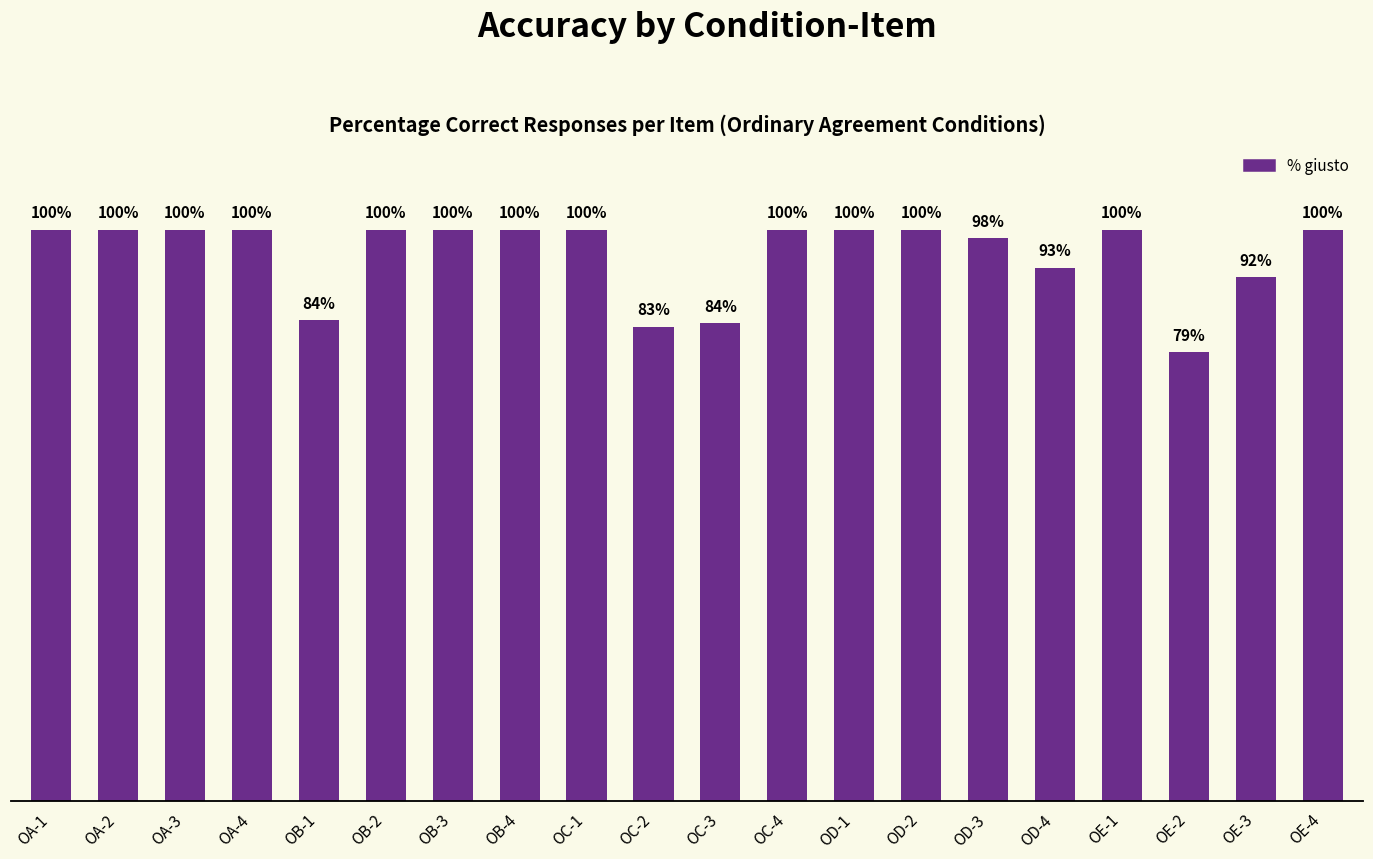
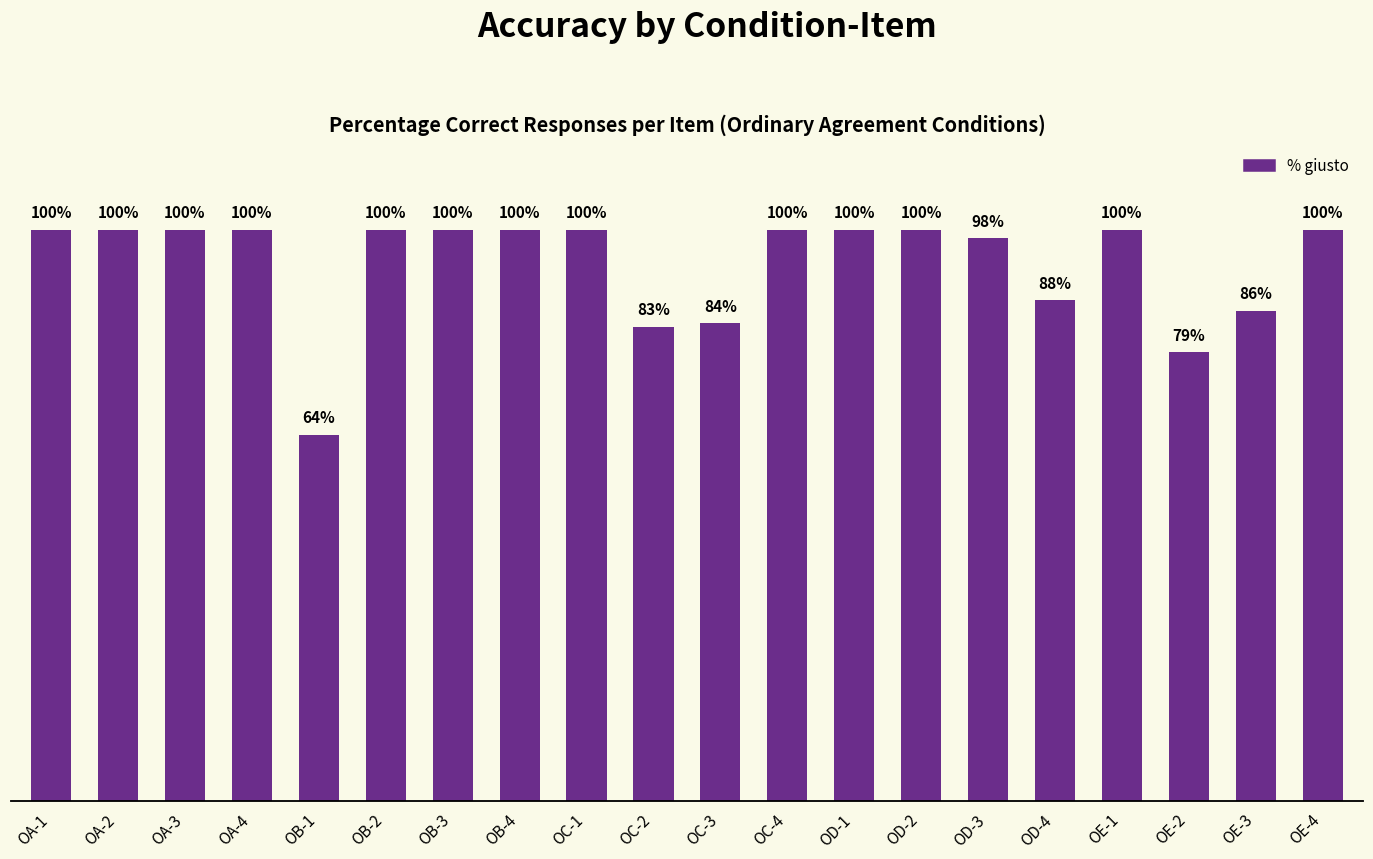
  {
    "OA-1": "100%",
    "OA-2": "100%",
    "OA-3": "100%",
    "OA-4": "100%",
-   "OB-1": "84%",
+   "OB-1": "64%",
    "OB-2": "100%",
    "OB-3": "100%",
    "OB-4": "100%",
    "OC-1": "100%",
    "OC-2": "83%",
    "OC-3": "84%",
    "OC-4": "100%",
    "OD-1": "100%",
    "OD-2": "100%",
    "OD-3": "98%",
-   "OD-4": "93%",
+   "OD-4": "88%",
    "OE-1": "100%",
    "OE-2": "79%",
-   "OE-3": "92%",
+   "OE-3": "86%",
    "OE-4": "100%"
  }
